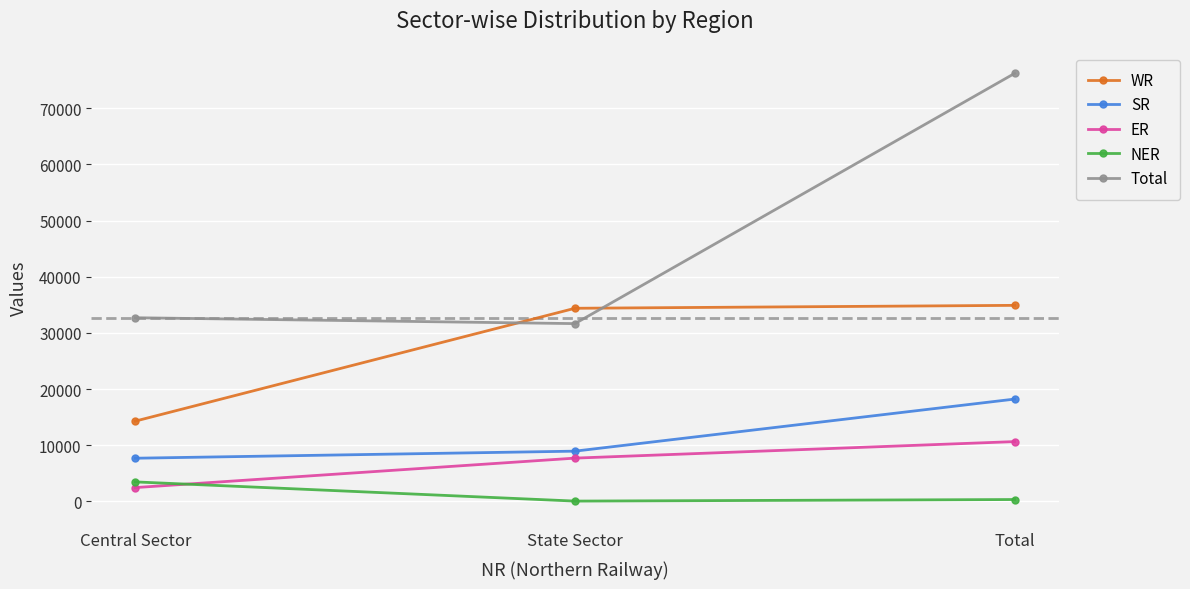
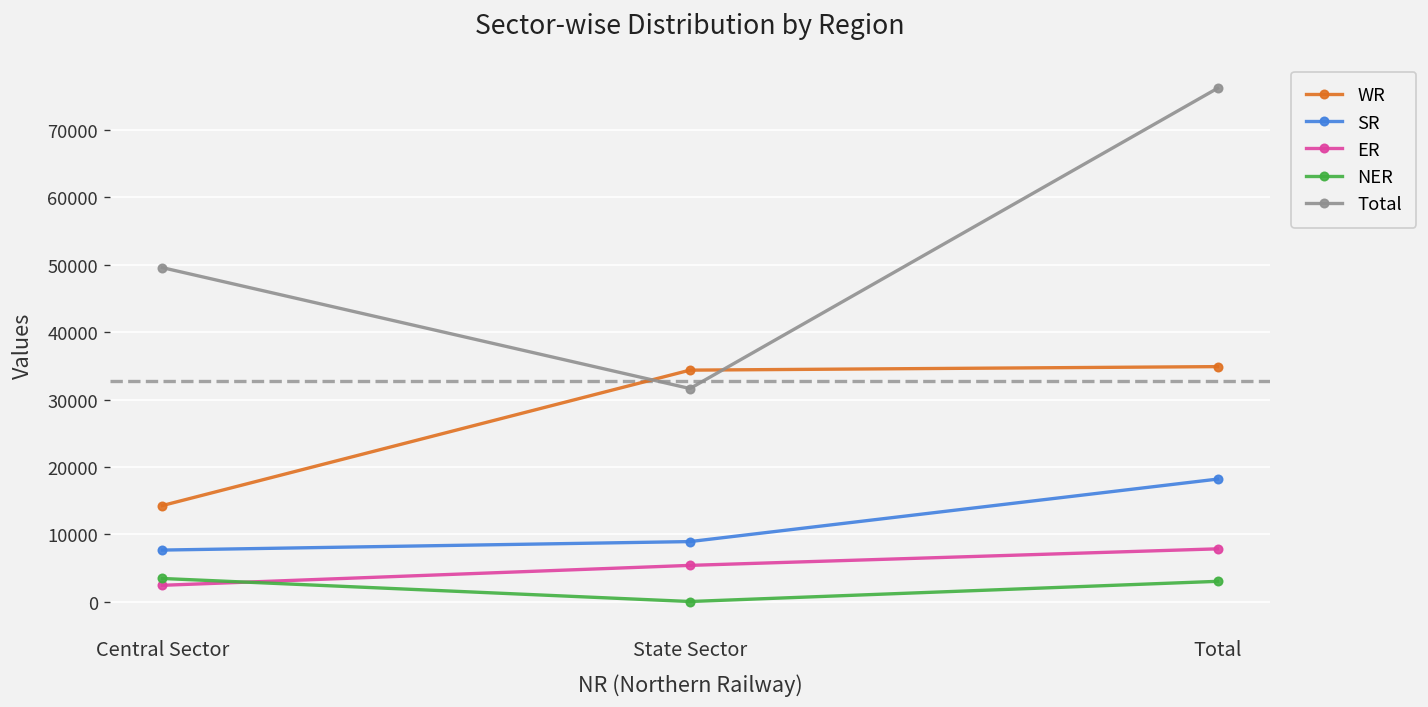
  {
    "WR": {
      "Central Sector": 14000,
      "State Sector": 34000,
      "Total": 35000
    },
    "SR": {
      "Central Sector": 8000,
      "State Sector": 9000,
      "Total": 18000
    },
    "ER": {
      "Central Sector": 2000,
-     "State Sector": 8000,
-     "Total": 11000
+     "State Sector": 5000,
+     "Total": 8000
    },
    "NER": {
      "Central Sector": 3000,
      "State Sector": 0,
-     "Total": 0
+     "Total": 3000
    },
    "Total": {
-     "Central Sector": 33000,
+     "Central Sector": 50000,
      "State Sector": 32000,
      "Total": 76000
    }
  }
